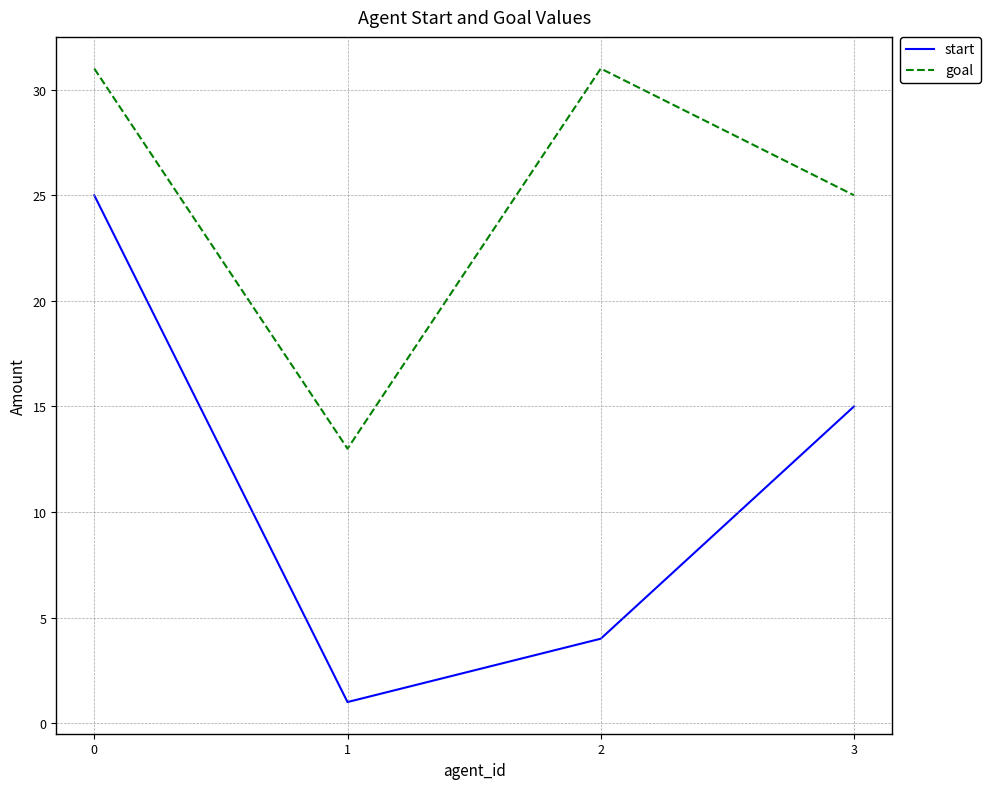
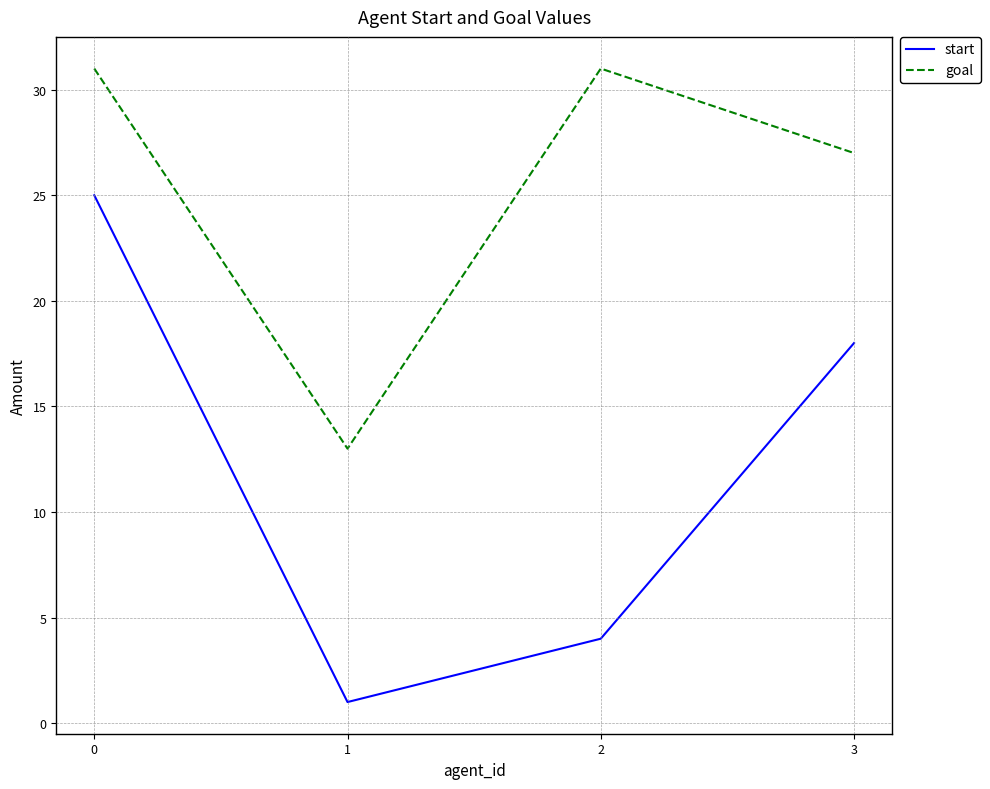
  {
    "start": {
      "0": 25,
      "1": 1,
      "2": 4,
-     "3": 15
+     "3": 18
    },
    "goal": {
      "0": 31,
      "1": 13,
      "2": 31,
-     "3": 25
+     "3": 27
    }
  }
